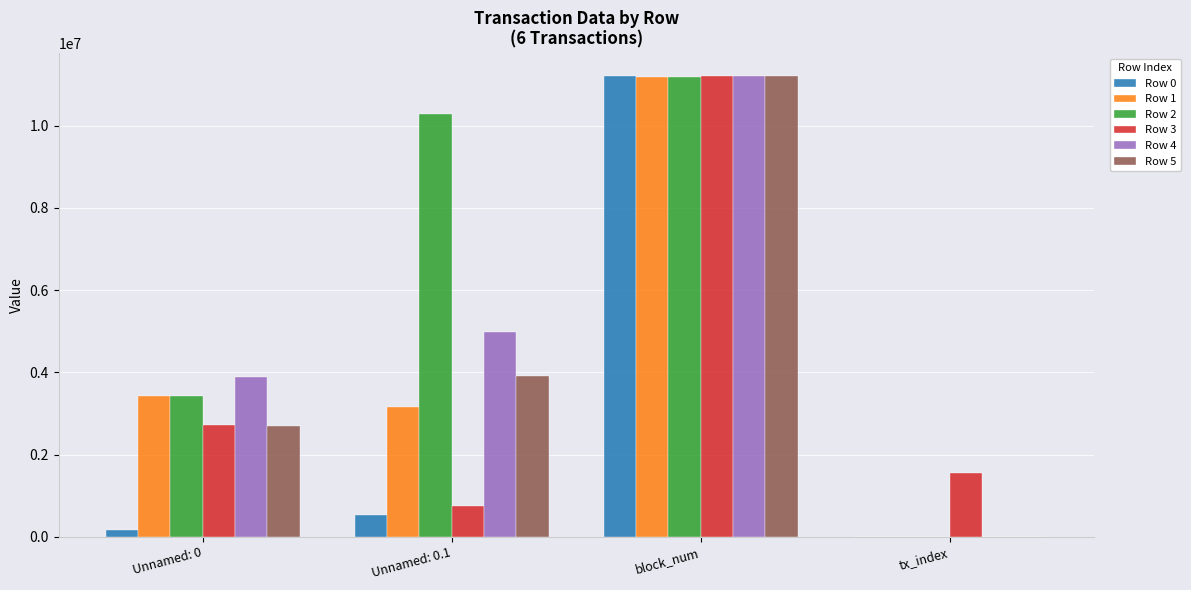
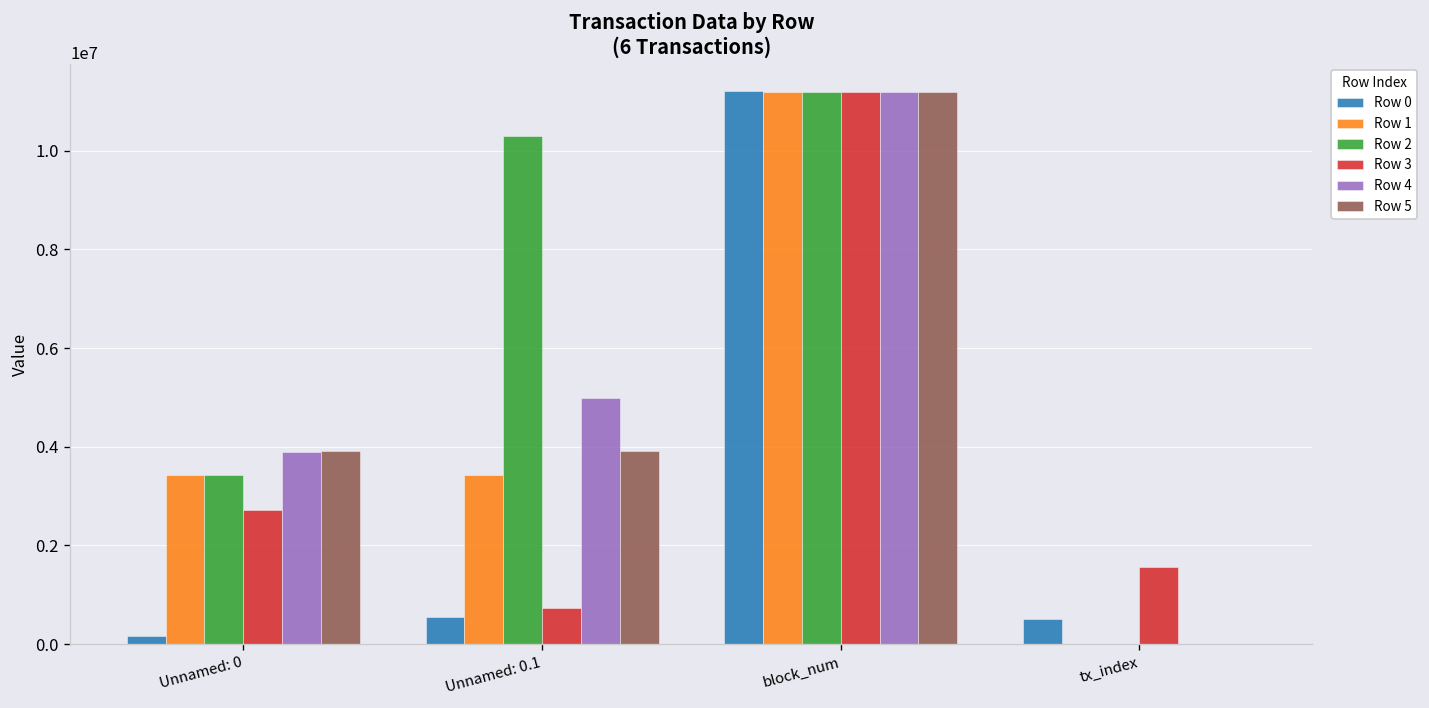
  {
    "Row 0": {
      "Unnamed: 0": 200000,
      "Unnamed: 0.1": 500000,
      "block_num": 11200000,
-     "tx_index": 0
+     "tx_index": 500000
    },
    "Row 1": {
      "Unnamed: 0": 3400000,
-     "Unnamed: 0.1": 3200000,
+     "Unnamed: 0.1": 3400000,
      "block_num": 11200000
    },
    "Row 2": {
      "Unnamed: 0": 3400000,
      "Unnamed: 0.1": 10300000,
      "block_num": 11200000
    },
    "Row 3": {
      "Unnamed: 0": 2700000,
      "Unnamed: 0.1": 700000,
      "block_num": 11200000,
      "tx_index": 1600000
    },
    "Row 4": {
      "Unnamed: 0": 3900000,
      "Unnamed: 0.1": 5000000,
      "block_num": 11200000
    },
    "Row 5": {
-     "Unnamed: 0": 2700000,
+     "Unnamed: 0": 3900000,
      "Unnamed: 0.1": 3900000,
      "block_num": 11200000
    }
  }
